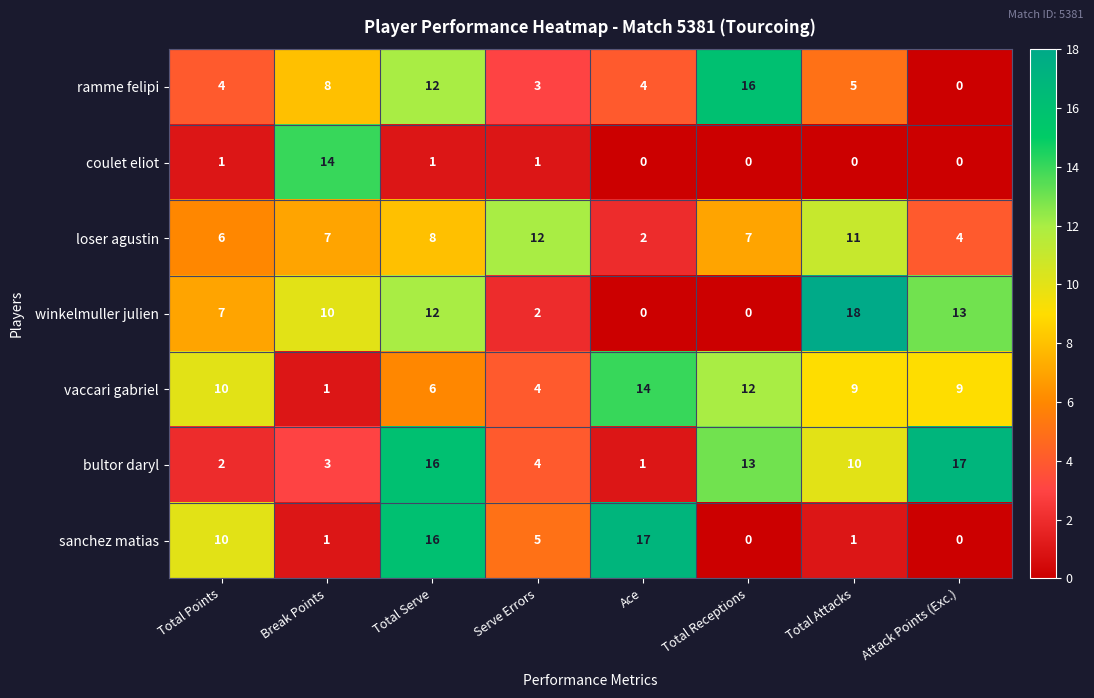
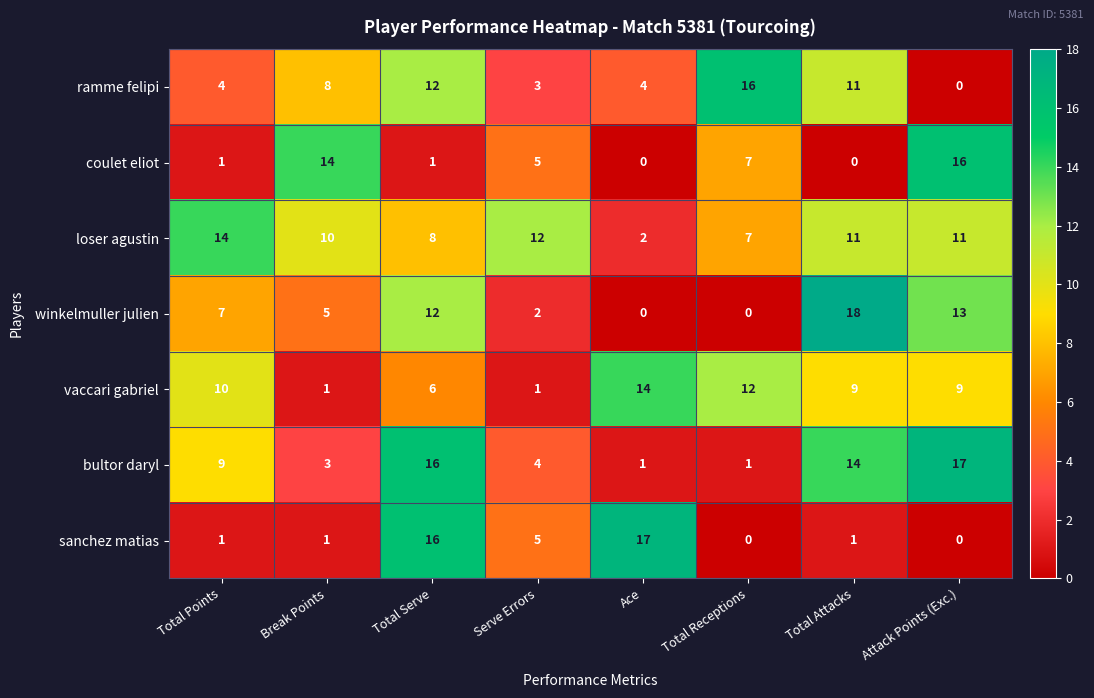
  {
    "ramme felipi": {
      "Total Points": 4,
      "Break Points": 8,
      "Total Serve": 12,
      "Serve Errors": 3,
      "Ace": 4,
      "Total Receptions": 16,
-     "Total Attacks": 5,
+     "Total Attacks": 11,
      "Attack Points (Exc.)": 0
    },
    "coulet eliot": {
      "Total Points": 1,
      "Break Points": 14,
      "Total Serve": 1,
-     "Serve Errors": 1,
+     "Serve Errors": 5,
      "Ace": 0,
-     "Total Receptions": 0,
+     "Total Receptions": 7,
      "Total Attacks": 0,
-     "Attack Points (Exc.)": 0
+     "Attack Points (Exc.)": 16
    },
    "loser agustin": {
-     "Total Points": 6,
-     "Break Points": 7,
+     "Total Points": 14,
+     "Break Points": 10,
      "Total Serve": 8,
      "Serve Errors": 12,
      "Ace": 2,
      "Total Receptions": 7,
      "Total Attacks": 11,
-     "Attack Points (Exc.)": 4
+     "Attack Points (Exc.)": 11
    },
    "winkelmuller julien": {
      "Total Points": 7,
-     "Break Points": 10,
+     "Break Points": 5,
      "Total Serve": 12,
      "Serve Errors": 2,
      "Ace": 0,
      "Total Receptions": 0,
      "Total Attacks": 18,
      "Attack Points (Exc.)": 13
    },
    "vaccari gabriel": {
      "Total Points": 10,
      "Break Points": 1,
      "Total Serve": 6,
-     "Serve Errors": 4,
+     "Serve Errors": 1,
      "Ace": 14,
      "Total Receptions": 12,
      "Total Attacks": 9,
      "Attack Points (Exc.)": 9
    },
    "bultor daryl": {
-     "Total Points": 2,
+     "Total Points": 9,
      "Break Points": 3,
      "Total Serve": 16,
      "Serve Errors": 4,
      "Ace": 1,
-     "Total Receptions": 13,
-     "Total Attacks": 10,
+     "Total Receptions": 1,
+     "Total Attacks": 14,
      "Attack Points (Exc.)": 17
    },
    "sanchez matias": {
-     "Total Points": 10,
+     "Total Points": 1,
      "Break Points": 1,
      "Total Serve": 16,
      "Serve Errors": 5,
      "Ace": 17,
      "Total Receptions": 0,
      "Total Attacks": 1,
      "Attack Points (Exc.)": 0
    }
  }
